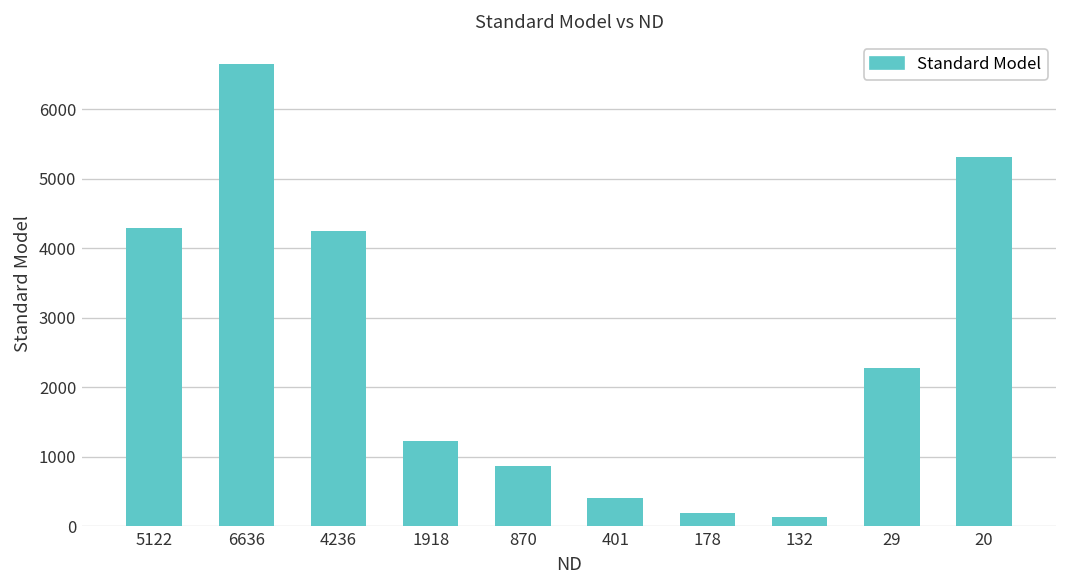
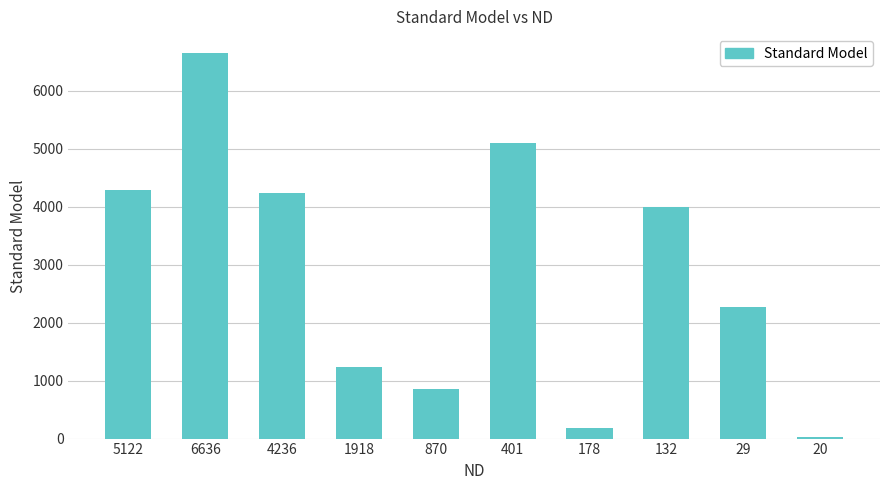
  {
    "5122": 4300,
    "6636": 6600,
    "4236": 4200,
    "1918": 1200,
    "870": 900,
-   "401": 400,
+   "401": 5100,
    "178": 200,
-   "132": 100,
+   "132": 4000,
    "29": 2300,
-   "20": 5300
+   "20": 0
  }
